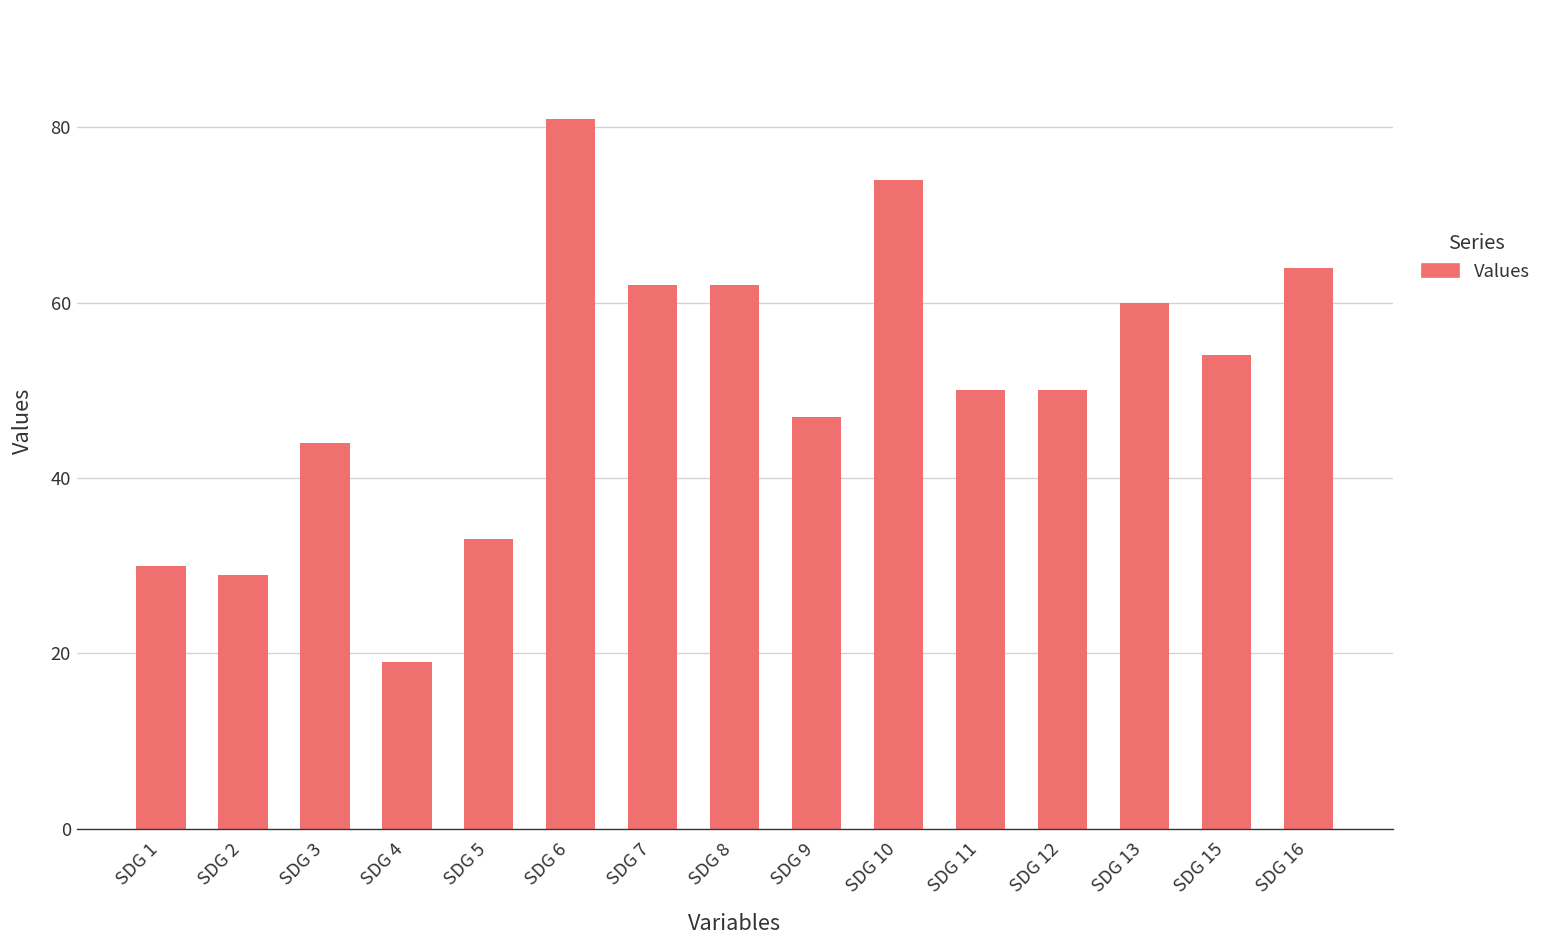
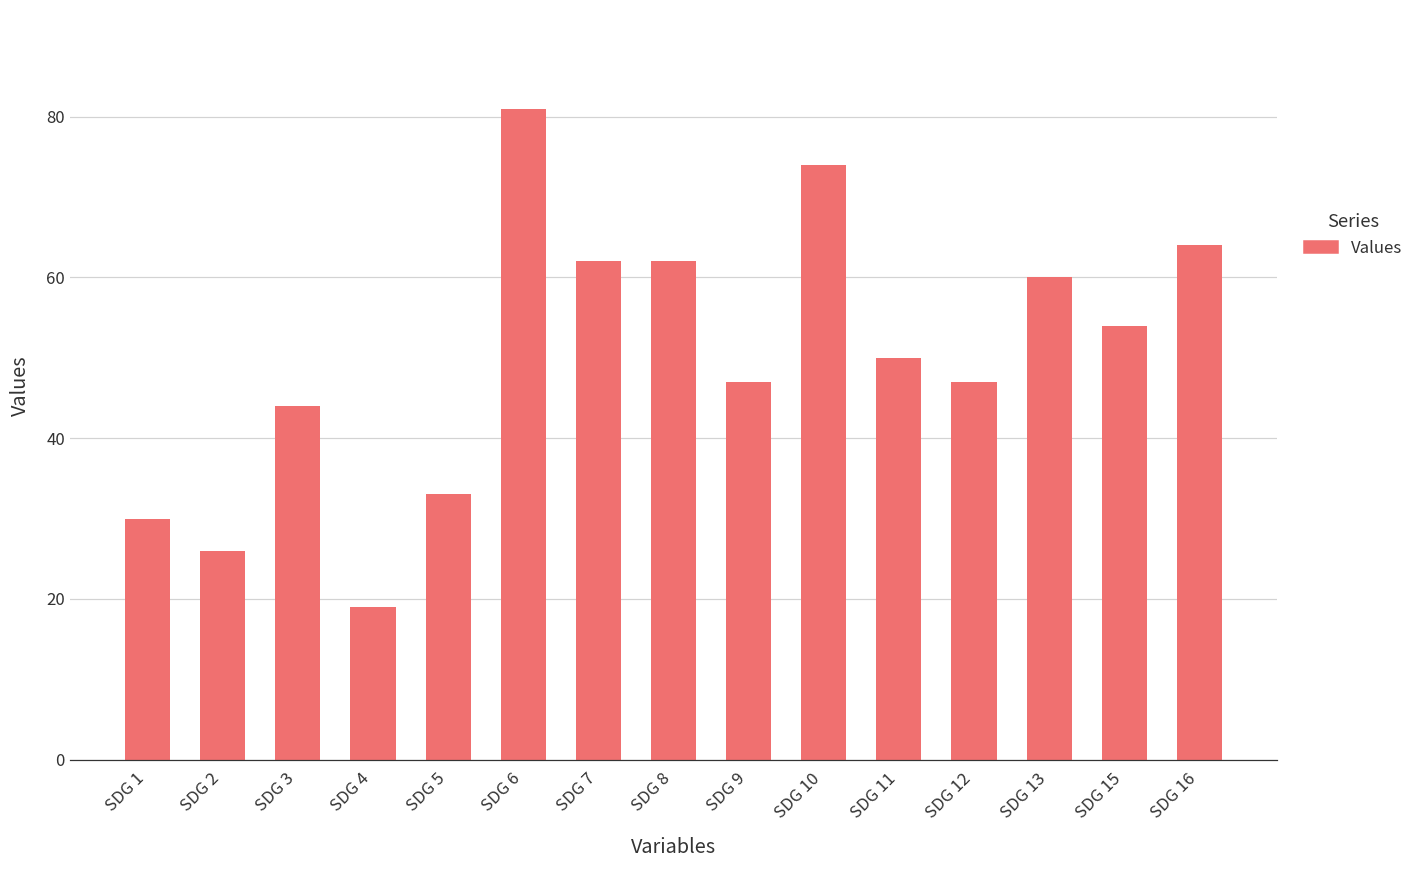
  {
    "SDG 1": 30,
-   "SDG 2": 29,
+   "SDG 2": 26,
    "SDG 3": 44,
    "SDG 4": 19,
    "SDG 5": 33,
    "SDG 6": 81,
    "SDG 7": 62,
    "SDG 8": 62,
    "SDG 9": 47,
    "SDG 10": 74,
    "SDG 11": 50,
-   "SDG 12": 50,
+   "SDG 12": 47,
    "SDG 13": 60,
    "SDG 15": 54,
    "SDG 16": 64
  }
